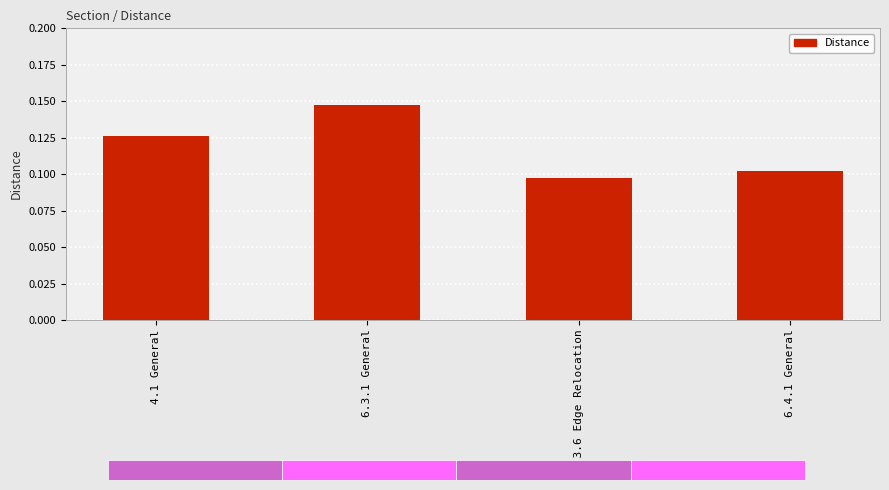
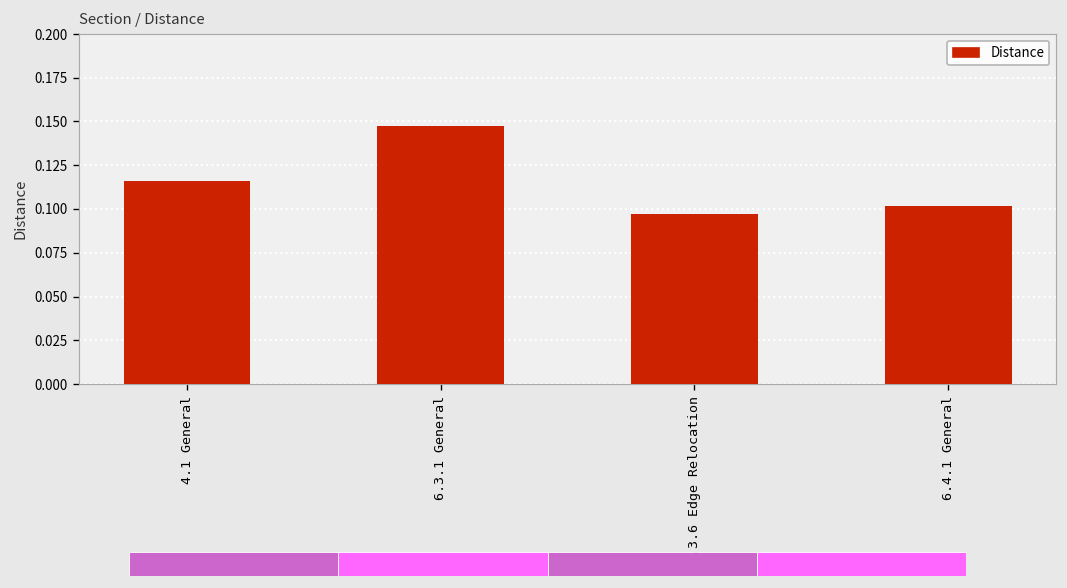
  {
-   "4.1 General": 0.126,
+   "4.1 General": 0.116,
    "6.3.1 General": 0.148,
    "6.3.6 Edge Relocation": 0.097,
    "6.4.1 General": 0.102
  }
